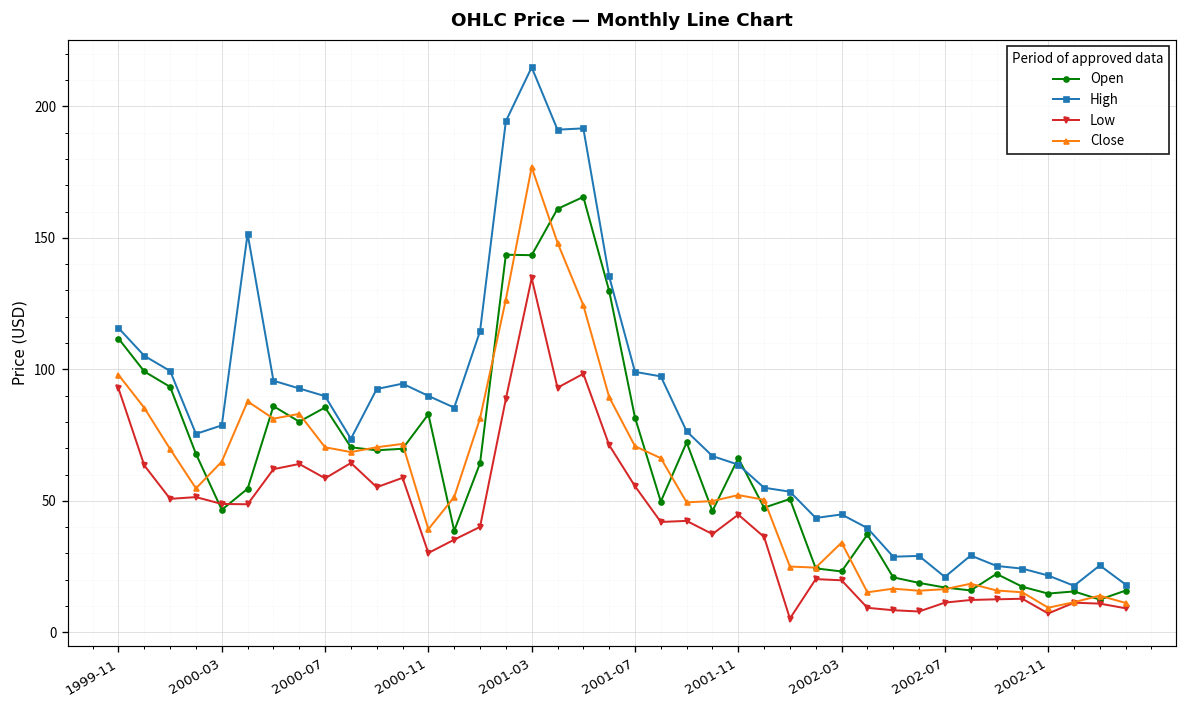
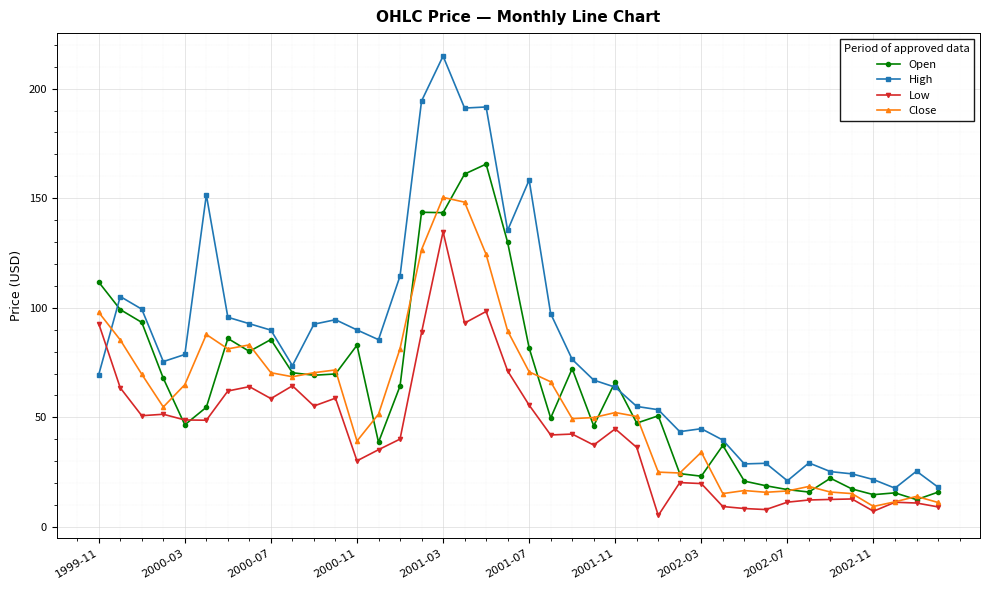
  {
    "Open": {
      "1999-11": 112,
      "2000-03": 47,
      "2000-07": 86,
      "2000-11": 83,
      "2001-03": 143,
      "2001-07": 82,
      "2001-11": 66,
      "2002-03": 23,
      "2002-11": 15
    },
    "High": {
-     "1999-11": 116,
+     "1999-11": 70,
      "2000-03": 79,
      "2000-07": 90,
      "2000-11": 90,
      "2001-03": 215,
-     "2001-07": 99,
+     "2001-07": 158,
      "2001-11": 64,
      "2002-03": 45,
      "2002-07": 21,
      "2002-11": 22
    },
    "Low": {
      "1999-11": 93,
      "2000-03": 49,
      "2000-07": 59,
      "2000-11": 30,
      "2001-03": 135,
      "2001-07": 56,
      "2001-11": 45,
      "2002-03": 20,
      "2002-07": 11,
      "2002-11": 7
    },
    "Close": {
      "1999-11": 98,
      "2000-03": 65,
      "2000-07": 70,
      "2000-11": 39,
-     "2001-03": 177,
+     "2001-03": 150,
      "2001-07": 71,
      "2001-11": 52,
      "2002-03": 34,
      "2002-11": 9
    }
  }
